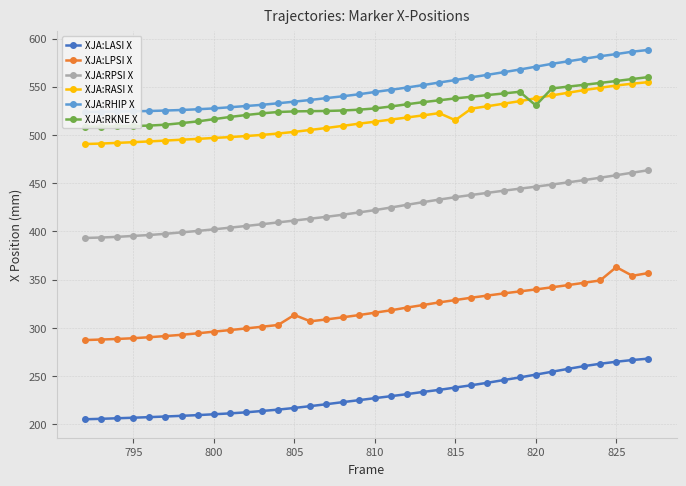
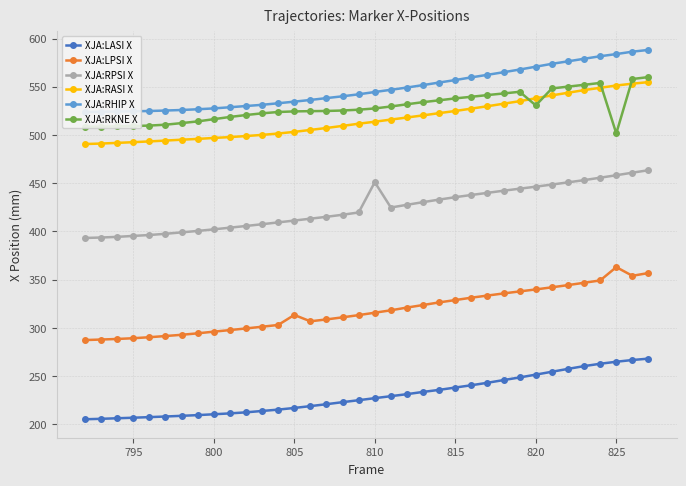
  {
    "XJA:LPSI X": {
      "795": 290,
      "800": 300,
      "805": 310,
      "810": 320,
      "815": 330,
      "820": 340,
      "825": 360
    },
    "XJA:RPSI X": {
      "795": 400,
      "800": 400,
      "805": 410,
-     "810": 420,
+     "810": 450,
      "815": 440,
      "820": 450,
      "825": 460
    },
    "XJA:RASI X": {
      "795": 490,
      "800": 500,
      "805": 500,
      "810": 510,
-     "815": 515,
+     "815": 525,
      "820": 540,
      "825": 550
    },
    "XJA:RKNE X": {
      "800": 520,
      "805": 520,
      "810": 530,
      "815": 540,
      "820": 530,
-     "825": 560
+     "825": 500
    }
  }
